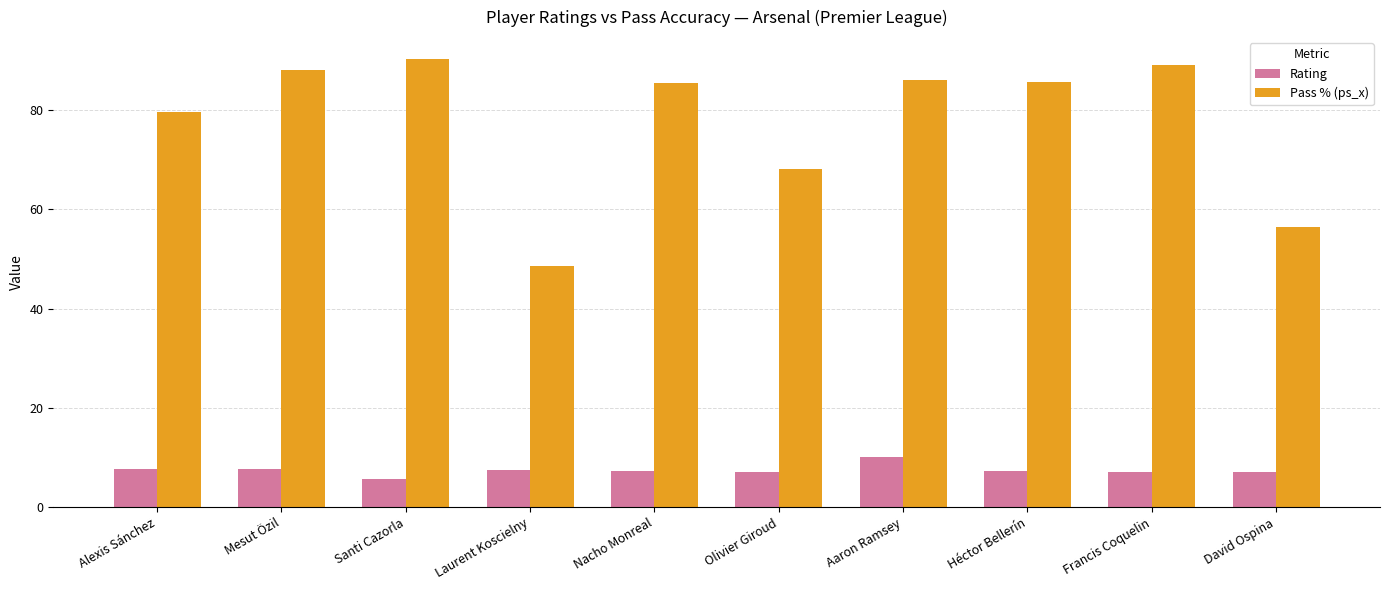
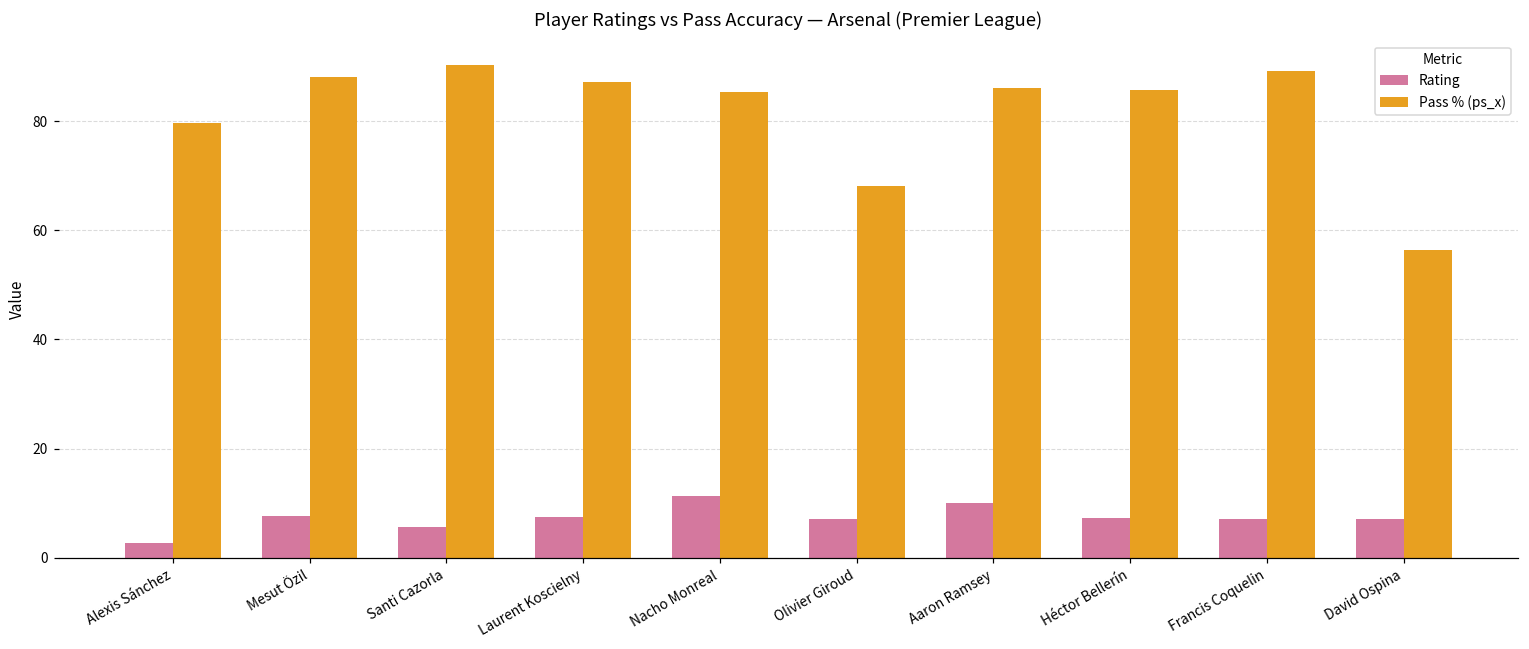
  {
    "Rating": {
-     "Alexis Sánchez": 8,
+     "Alexis Sánchez": 3,
      "Mesut Özil": 8,
      "Santi Cazorla": 6,
      "Laurent Koscielny": 7,
-     "Nacho Monreal": 7,
+     "Nacho Monreal": 11,
      "Olivier Giroud": 7,
      "Aaron Ramsey": 10,
      "Héctor Bellerín": 7,
      "Francis Coquelin": 7,
      "David Ospina": 7
    },
    "Pass % (ps_x)": {
      "Alexis Sánchez": 80,
      "Mesut Özil": 88,
      "Santi Cazorla": 90,
-     "Laurent Koscielny": 49,
+     "Laurent Koscielny": 87,
      "Nacho Monreal": 85,
      "Olivier Giroud": 68,
      "Aaron Ramsey": 86,
      "Héctor Bellerín": 86,
      "Francis Coquelin": 89,
      "David Ospina": 56
    }
  }
